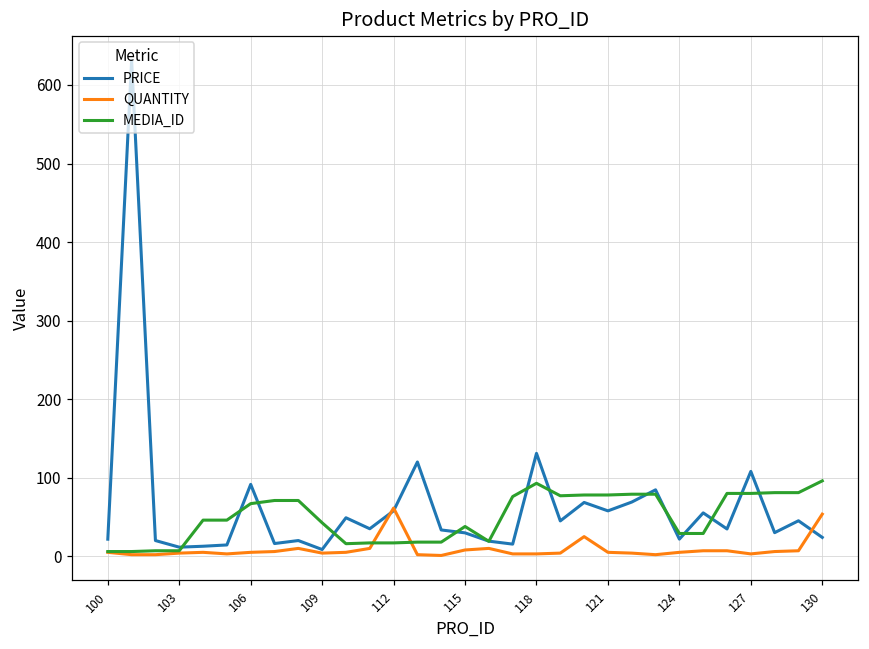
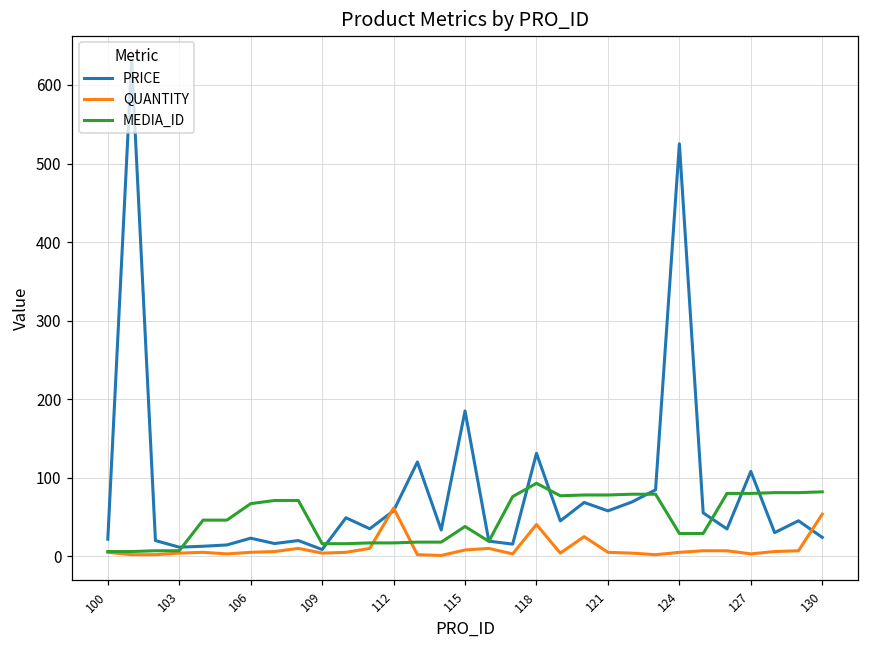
  {
    "PRICE": {
      "100": 20,
      "103": 10,
-     "106": 90,
+     "106": 20,
      "109": 10,
      "112": 60,
-     "115": 30,
+     "115": 190,
      "118": 130,
      "121": 60,
-     "124": 20,
+     "124": 530,
      "127": 110,
      "130": 20
    },
    "QUANTITY": {
      "106": 10,
      "109": 0,
      "112": 60,
      "115": 10,
-     "118": 0,
+     "118": 40,
      "121": 10,
      "124": 10,
      "127": 0,
      "130": 50
    },
    "MEDIA_ID": {
      "106": 70,
-     "109": 40,
+     "109": 20,
      "112": 20,
      "115": 40,
      "118": 90,
      "121": 80,
      "124": 30,
      "127": 80,
-     "130": 100
+     "130": 80
    }
  }
